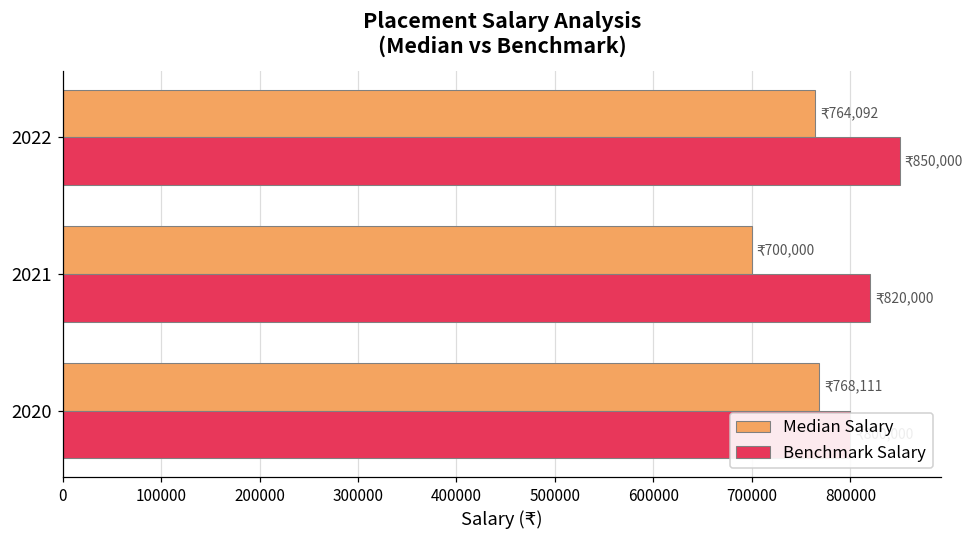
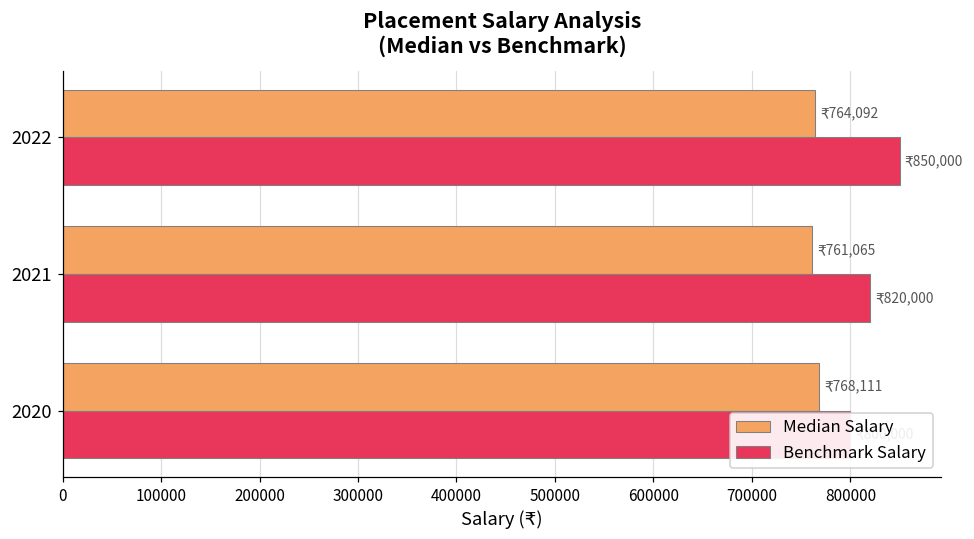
  {
    "Median Salary": {
      "2022": "764,092",
-     "2021": "700,000",
+     "2021": "761,065",
      "2020": "768,111"
    },
    "Benchmark Salary": {
      "2022": "850,000",
      "2021": "820,000"
    }
  }
